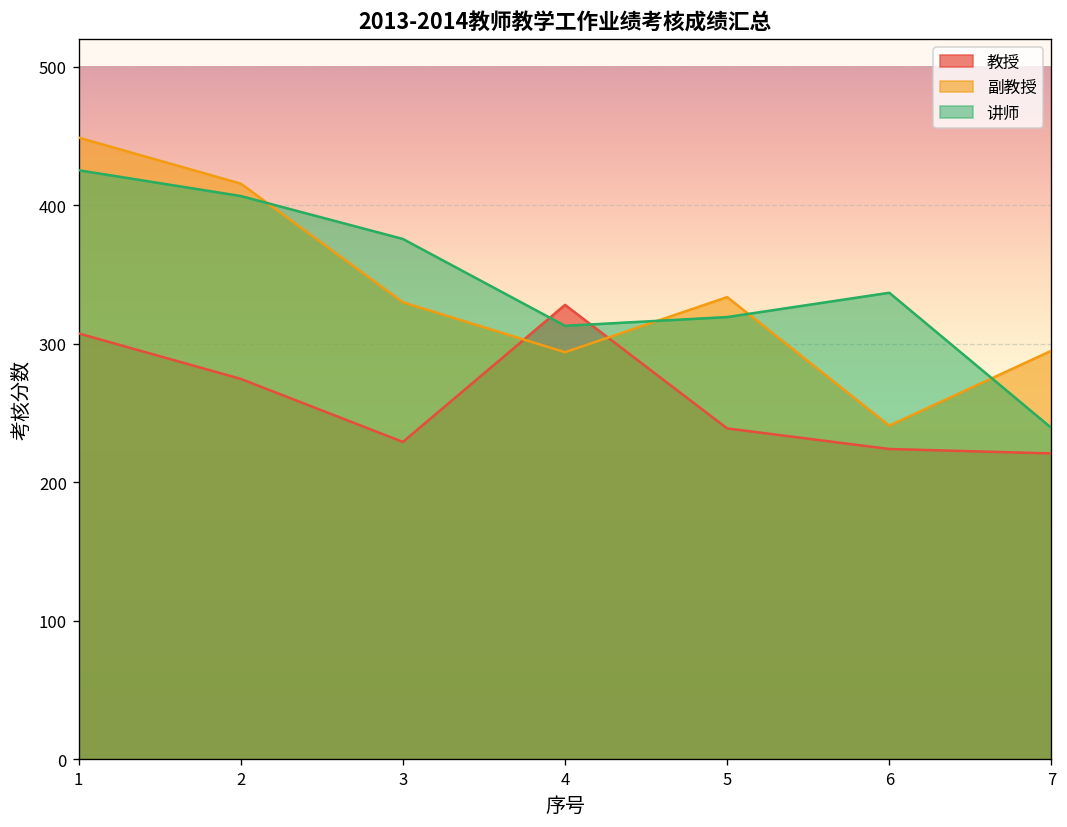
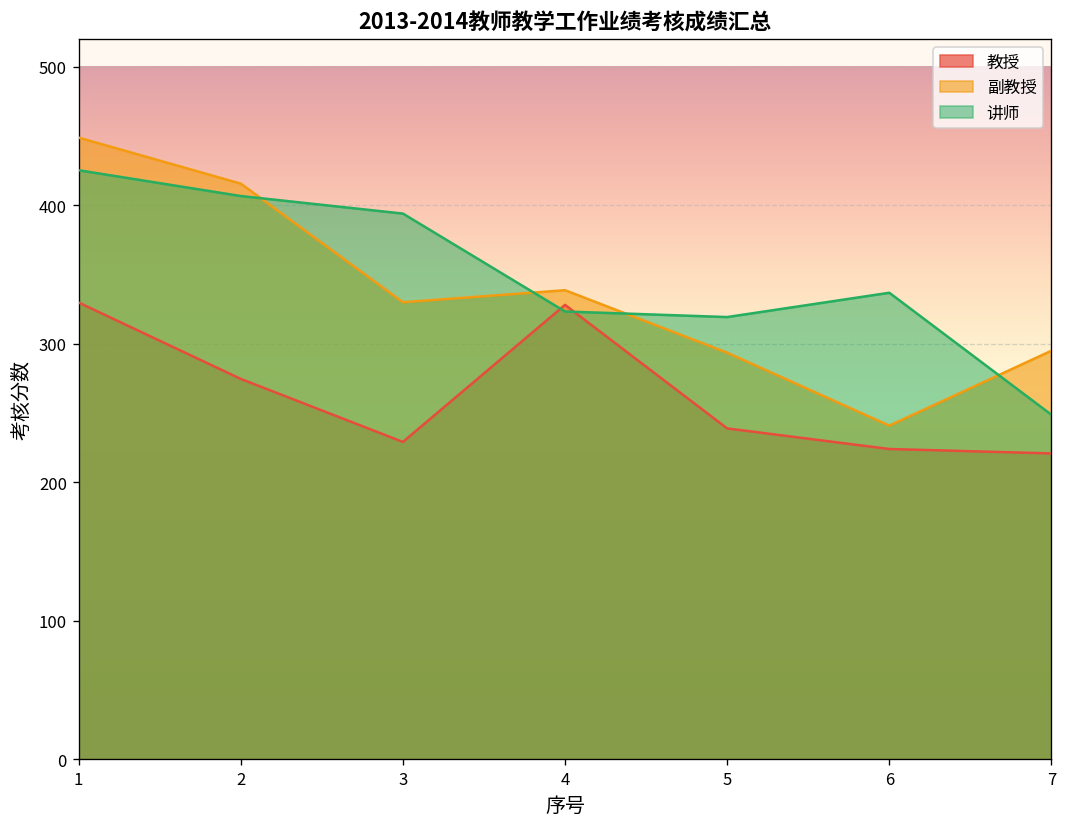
  {
    "教授": {
-     "1": 308,
+     "1": 330,
      "2": 275,
      "3": 229,
      "4": 328,
      "5": 239,
      "6": 224,
      "7": 221
    },
    "副教授": {
      "1": 449,
      "2": 416,
      "3": 330,
-     "4": 294,
-     "5": 334,
+     "4": 339,
+     "5": 294,
      "6": 241,
      "7": 295
    },
    "讲师": {
      "1": 425,
      "2": 407,
-     "3": 376,
-     "4": 313,
+     "3": 394,
+     "4": 323,
      "5": 319,
      "6": 337,
-     "7": 239
+     "7": 249
    }
  }
